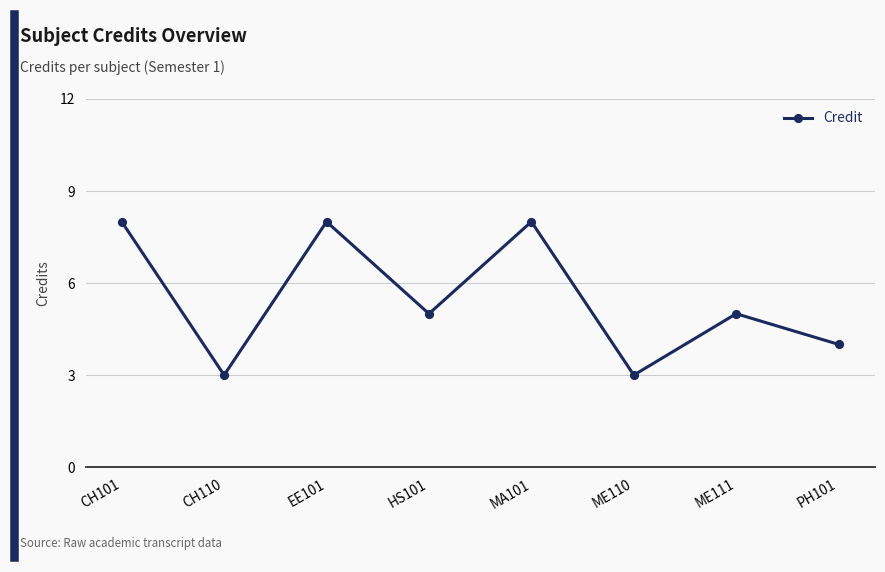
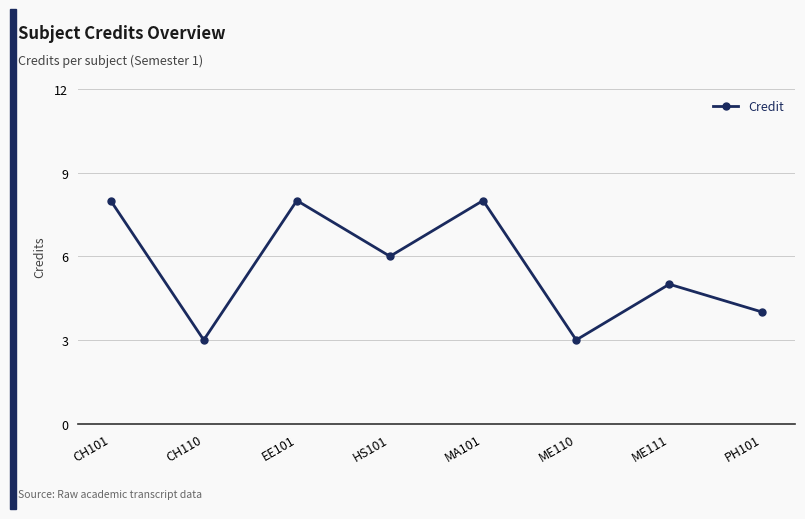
  {
    "CH101": 8,
    "CH110": 3,
    "EE101": 8,
-   "HS101": 5,
+   "HS101": 6,
    "MA101": 8,
    "ME110": 3,
    "ME111": 5,
    "PH101": 4
  }
